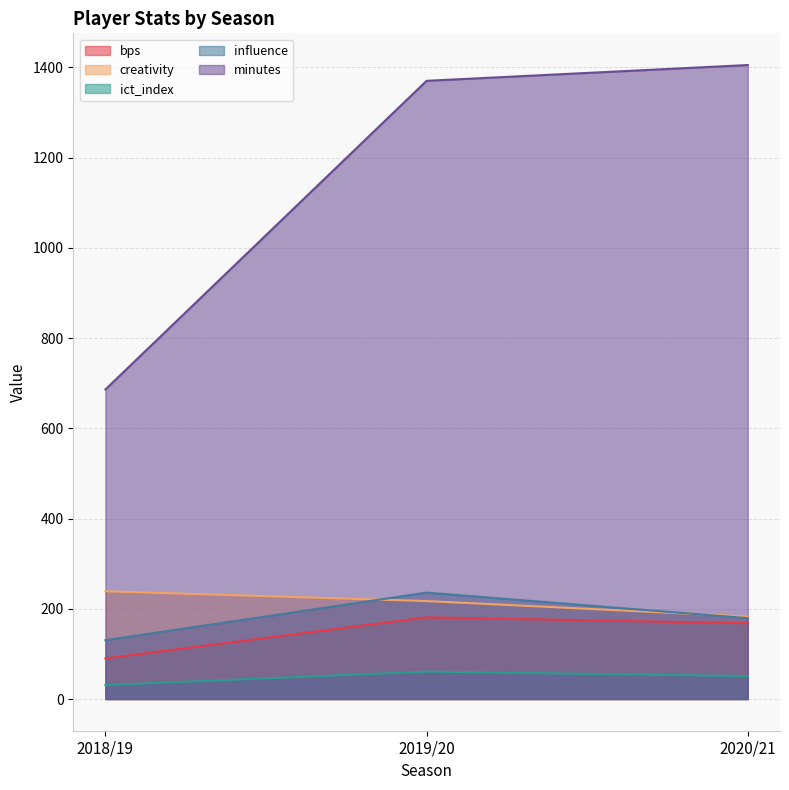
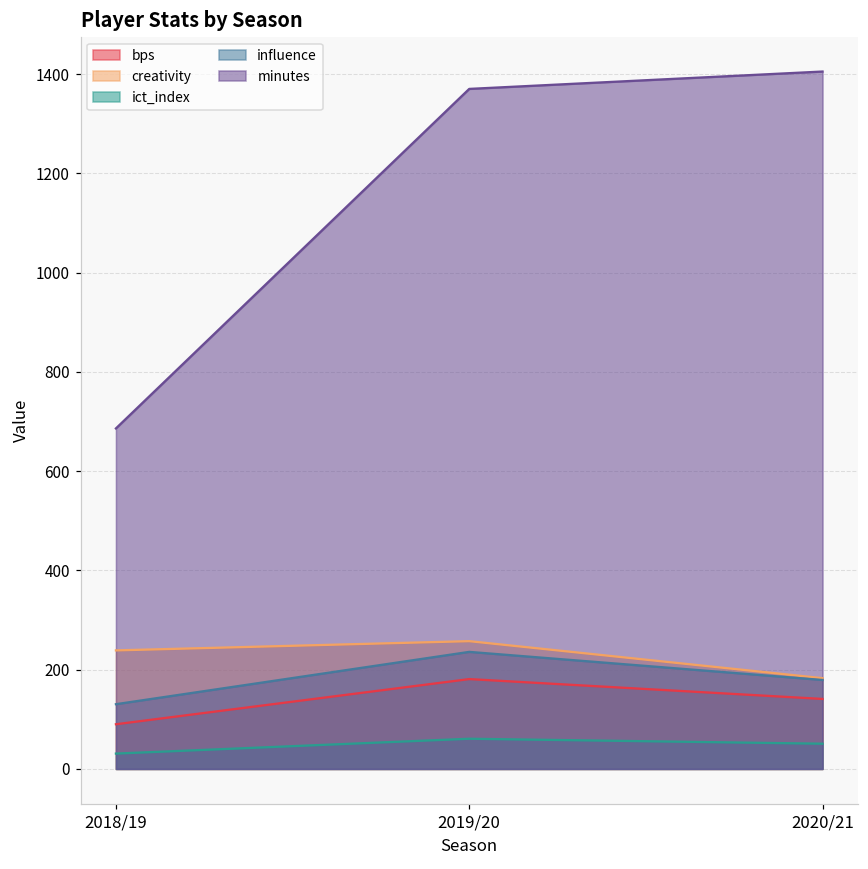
  {
    "bps": {
      "2018/19": 90,
      "2019/20": 180,
-     "2020/21": 170
+     "2020/21": 140
    },
    "creativity": {
      "2018/19": 240,
-     "2019/20": 220
+     "2019/20": 260
    }
  }
